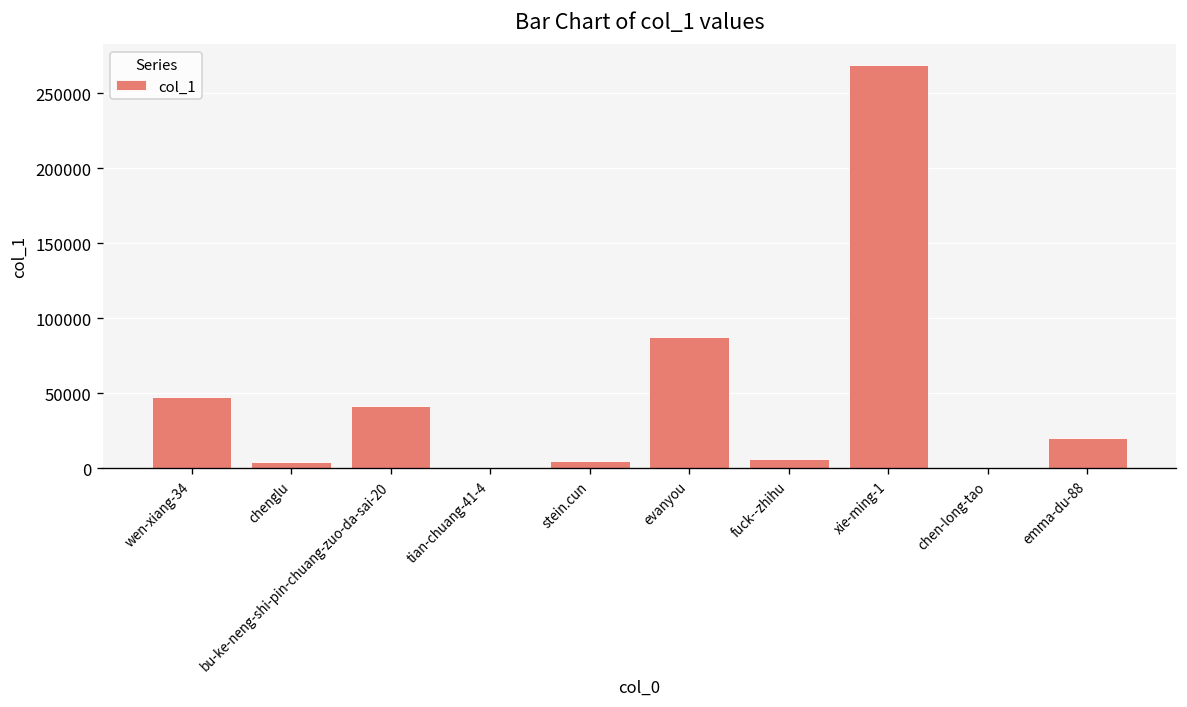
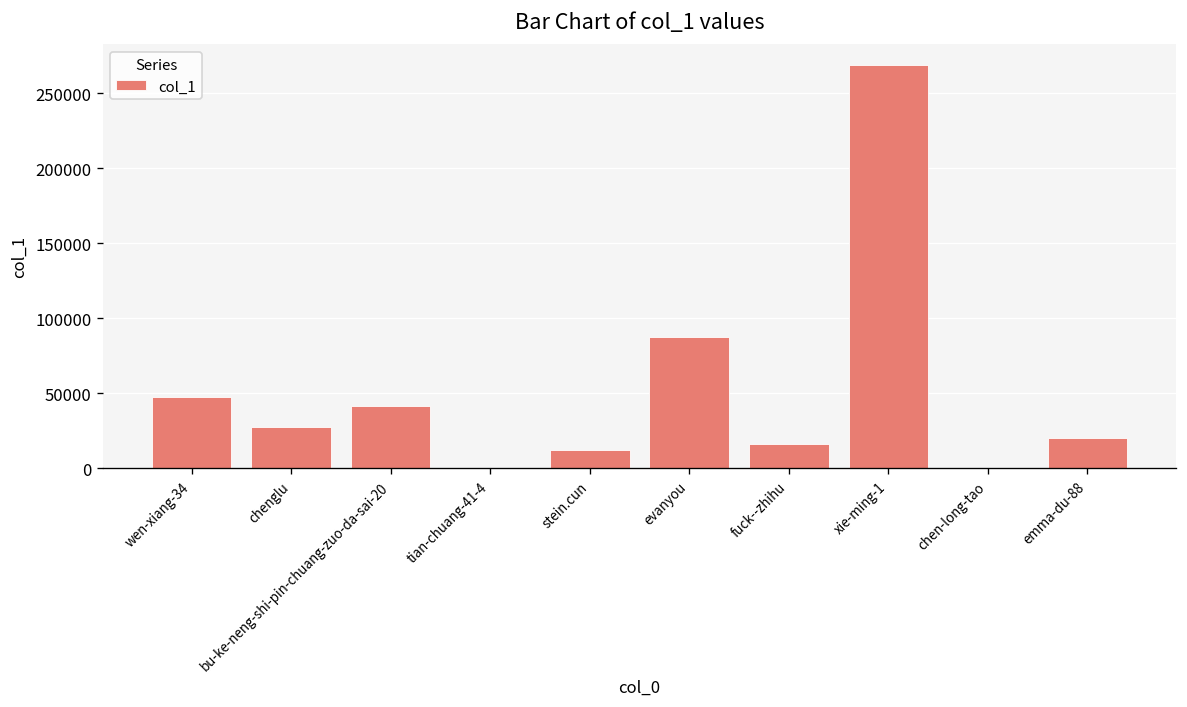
  {
    "wen-xiang-34": 47000,
-   "chenglu": 4000,
+   "chenglu": 28000,
    "bu-ke-neng-shi-pin-chuang-zuo-da-sai-20": 42000,
-   "stein.cun": 5000,
+   "stein.cun": 12000,
    "evanyou": 88000,
-   "fuck--zhihu": 6000,
+   "fuck--zhihu": 16000,
    "xie-ming-1": 269000,
    "emma-du-88": 20000
  }
